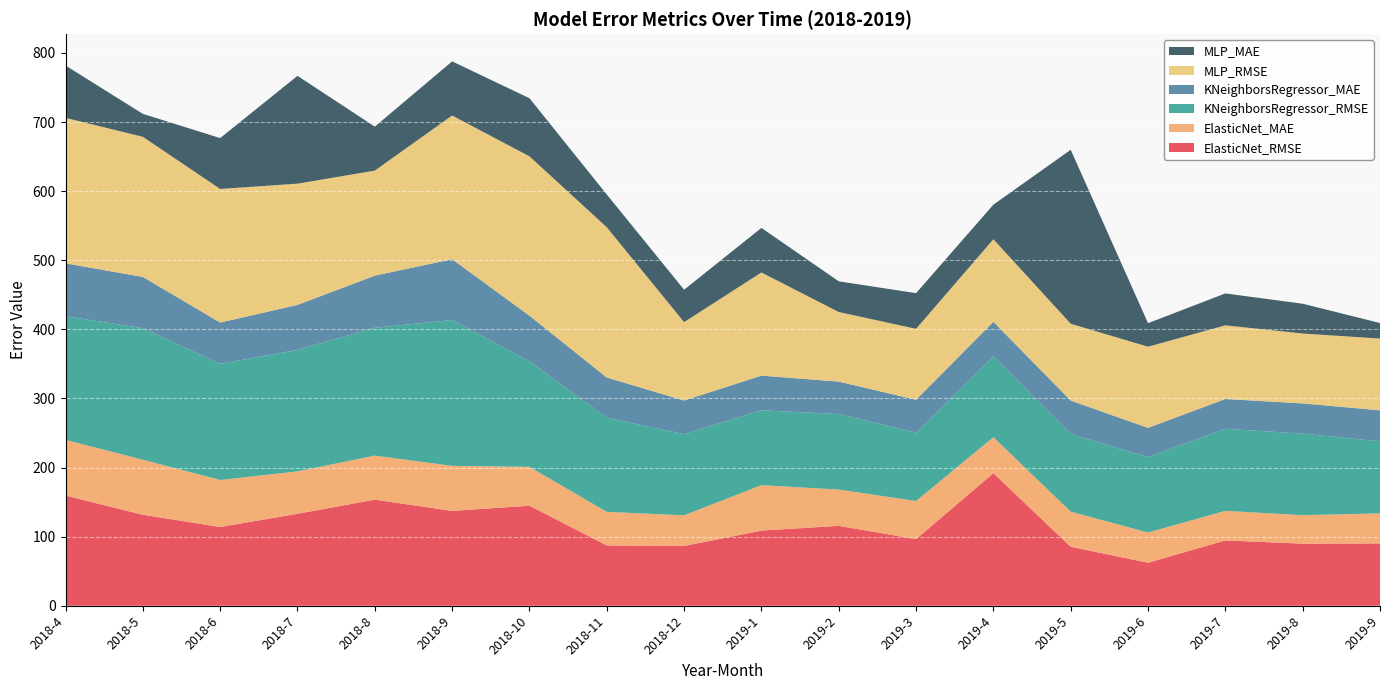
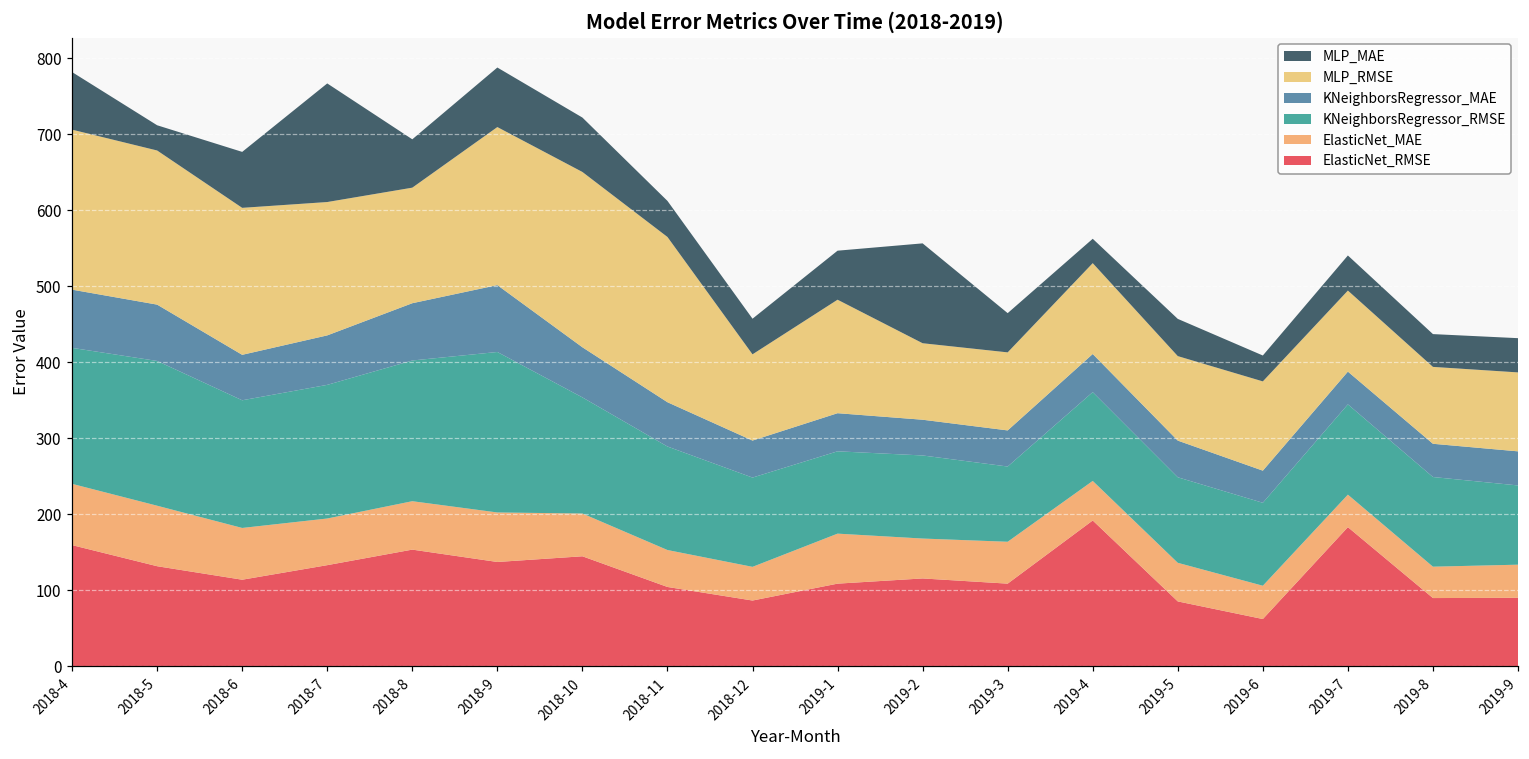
  {
    "ElasticNet_RMSE": {
      "2018-4": 160,
      "2018-5": 130,
      "2018-6": 110,
      "2018-7": 130,
      "2018-8": 150,
      "2018-9": 140,
      "2018-10": 140,
-     "2018-11": 90,
+     "2018-11": 100,
      "2018-12": 90,
      "2019-1": 110,
      "2019-2": 120,
-     "2019-3": 100,
+     "2019-3": 110,
      "2019-4": 190,
      "2019-5": 90,
      "2019-6": 60,
-     "2019-7": 90,
+     "2019-7": 180,
      "2019-8": 90,
      "2019-9": 90
    },
    "MLP_MAE": {
      "2018-4": 80,
      "2018-5": 30,
      "2018-6": 70,
      "2018-7": 160,
      "2018-8": 60,
      "2018-9": 80,
-     "2018-10": 80,
+     "2018-10": 70,
      "2018-11": 50,
      "2018-12": 50,
      "2019-1": 60,
-     "2019-2": 40,
+     "2019-2": 130,
      "2019-3": 50,
-     "2019-4": 50,
-     "2019-5": 250,
+     "2019-4": 30,
+     "2019-5": 50,
      "2019-6": 30,
      "2019-7": 50,
      "2019-8": 40,
-     "2019-9": 20
+     "2019-9": 50
    }
  }
